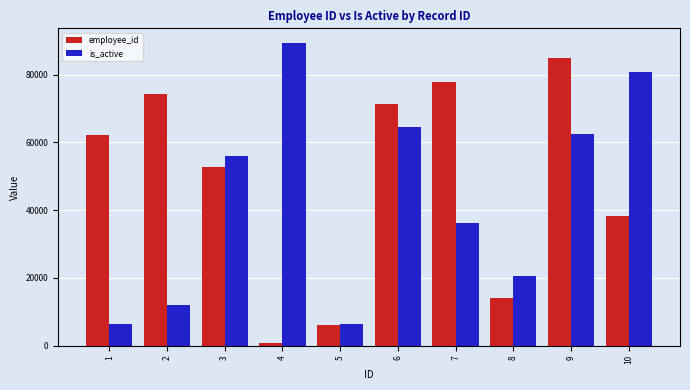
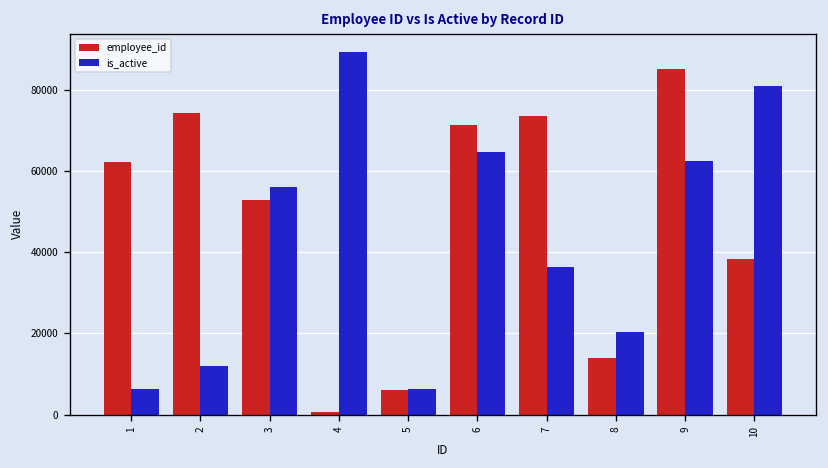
  {
    "employee_id": {
      "1": 62000,
      "2": 74000,
      "3": 53000,
      "5": 6000,
      "6": 71000,
-     "7": 78000,
+     "7": 73000,
      "8": 14000,
      "9": 85000,
      "10": 38000
    },
    "is_active": {
      "1": 6000,
      "2": 12000,
      "3": 56000,
      "4": 89000,
      "5": 6000,
      "6": 65000,
      "7": 36000,
      "8": 20000,
      "9": 62000,
      "10": 81000
    }
  }
